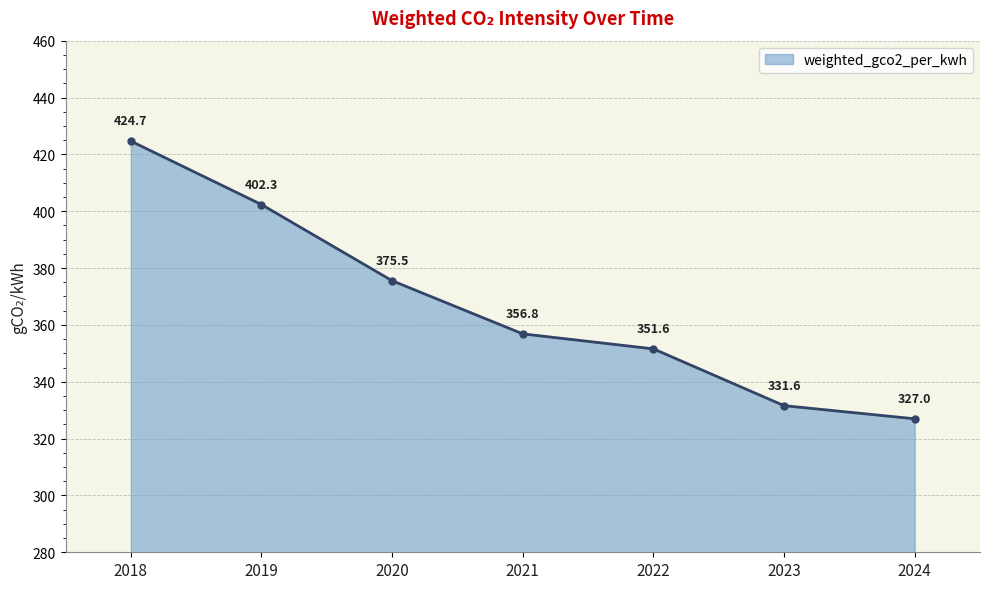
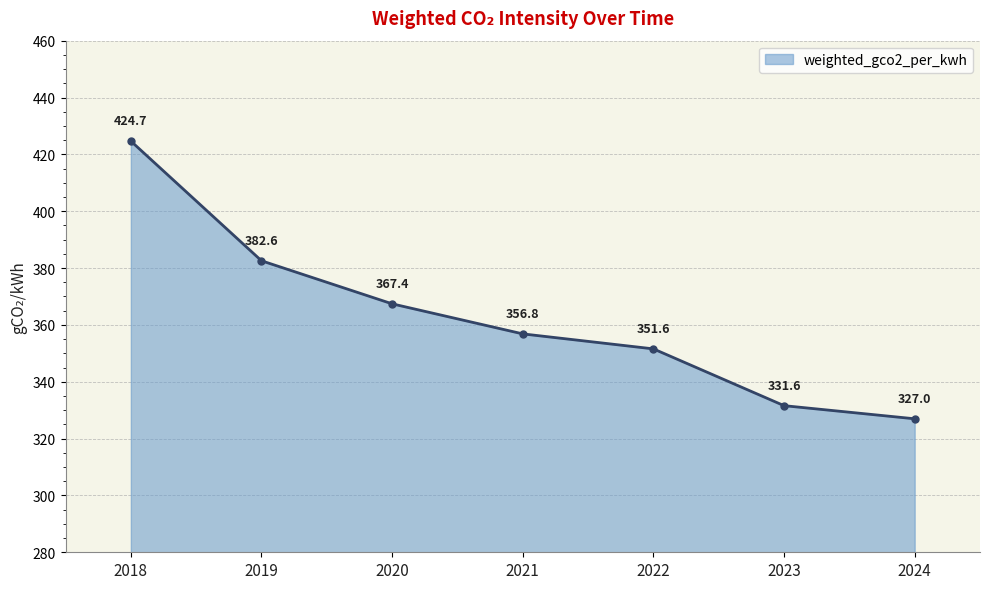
  {
    "weighted_gco2_per_kwh": {
-     "2019": 402.3,
-     "2020": 375.5
+     "2019": 382.6,
+     "2020": 367.4
    }
  }
